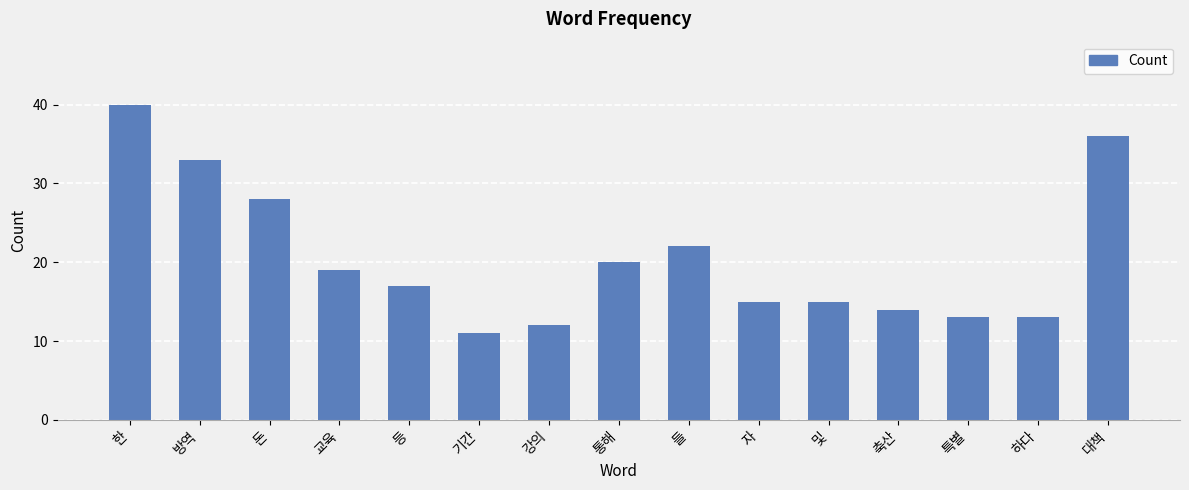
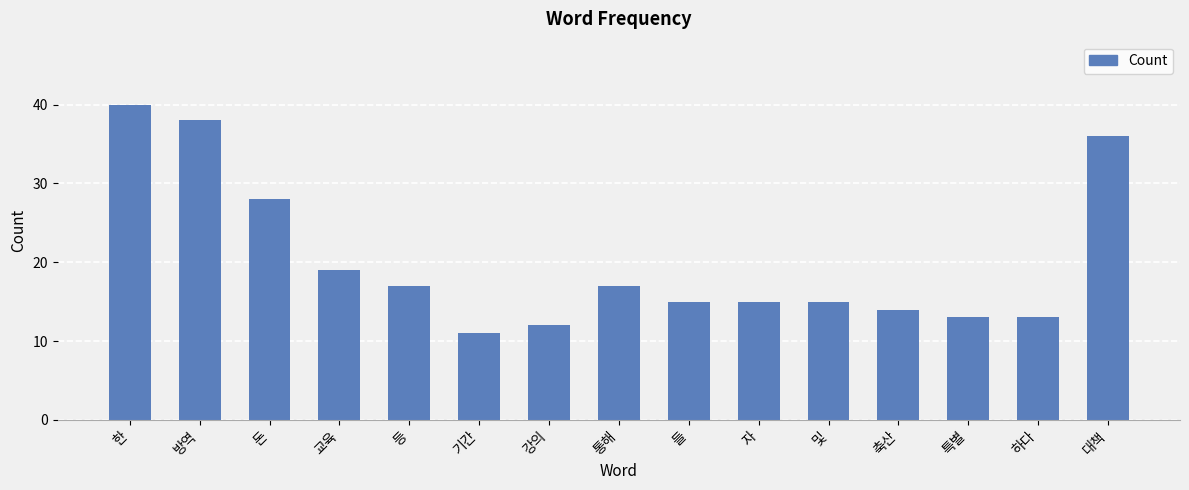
  {
    "한": 40,
-   "방역": 33,
+   "방역": 38,
    "돈": 28,
    "교육": 19,
    "등": 17,
    "기간": 11,
    "강의": 12,
-   "통해": 20,
-   "들": 22,
+   "통해": 17,
+   "들": 15,
    "자": 15,
    "및": 15,
    "축산": 14,
    "특별": 13,
    "하다": 13,
    "대책": 36
  }
